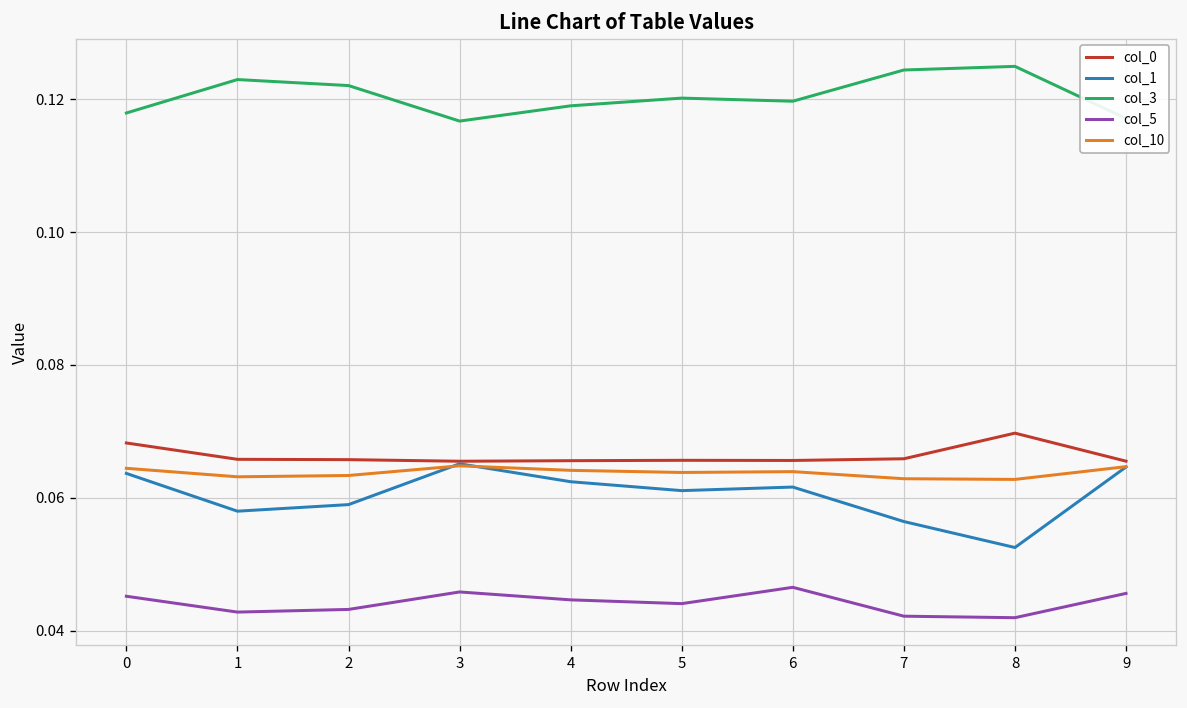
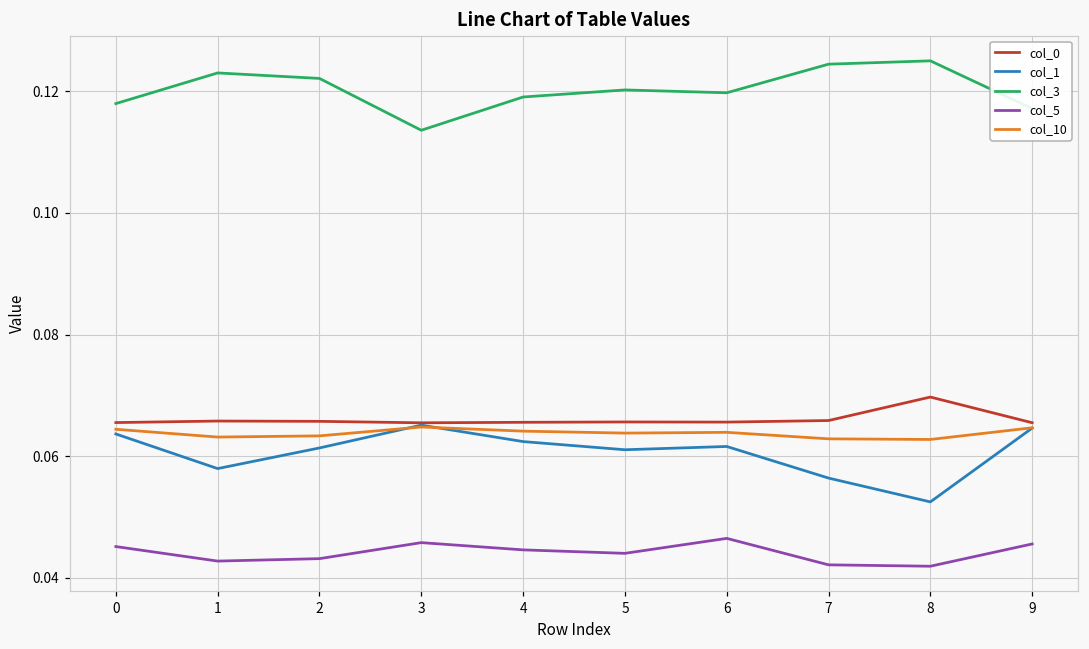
  {
    "col_0": {
-     "0": 0.068,
+     "0": 0.066,
      "1": 0.066,
      "2": 0.066,
      "4": 0.066,
      "5": 0.066,
      "6": 0.066,
      "7": 0.066,
      "8": 0.070,
      "9": 0.066
    },
    "col_1": {
      "0": 0.064,
      "1": 0.058,
-     "2": 0.059,
+     "2": 0.061,
      "4": 0.062,
      "5": 0.061,
      "6": 0.062,
      "7": 0.056,
      "8": 0.053
    },
    "col_3": {
      "0": 0.118,
      "1": 0.123,
      "2": 0.122,
-     "3": 0.117,
+     "3": 0.114,
      "4": 0.119,
      "5": 0.120,
      "6": 0.120,
      "7": 0.124,
      "8": 0.125
    },
    "col_5": {
      "0": 0.045,
      "1": 0.043,
      "2": 0.043,
      "3": 0.046,
      "4": 0.045,
      "5": 0.044,
      "6": 0.047,
      "7": 0.042,
      "8": 0.042,
      "9": 0.046
    },
    "col_10": {
      "0": 0.064,
      "1": 0.063,
      "2": 0.063,
      "4": 0.064,
      "5": 0.064,
      "6": 0.064,
      "7": 0.063,
      "8": 0.063
    }
  }
